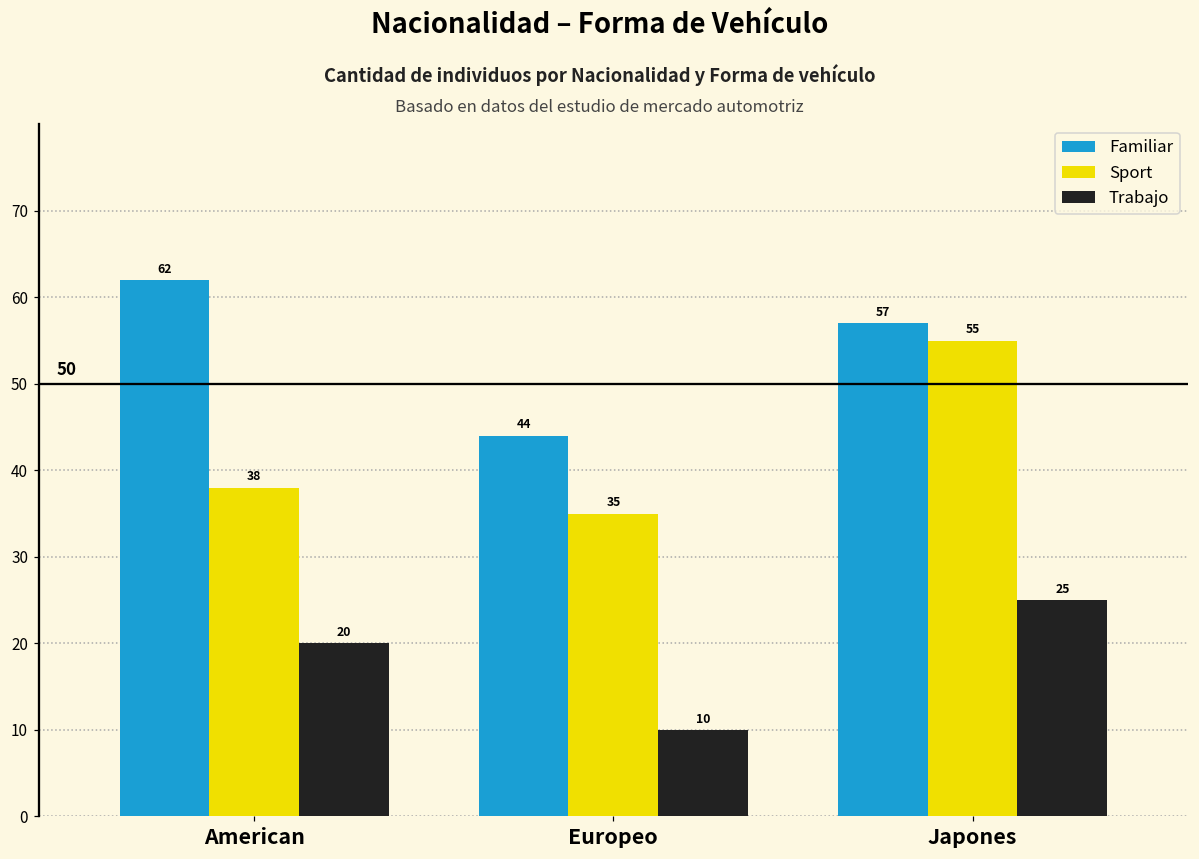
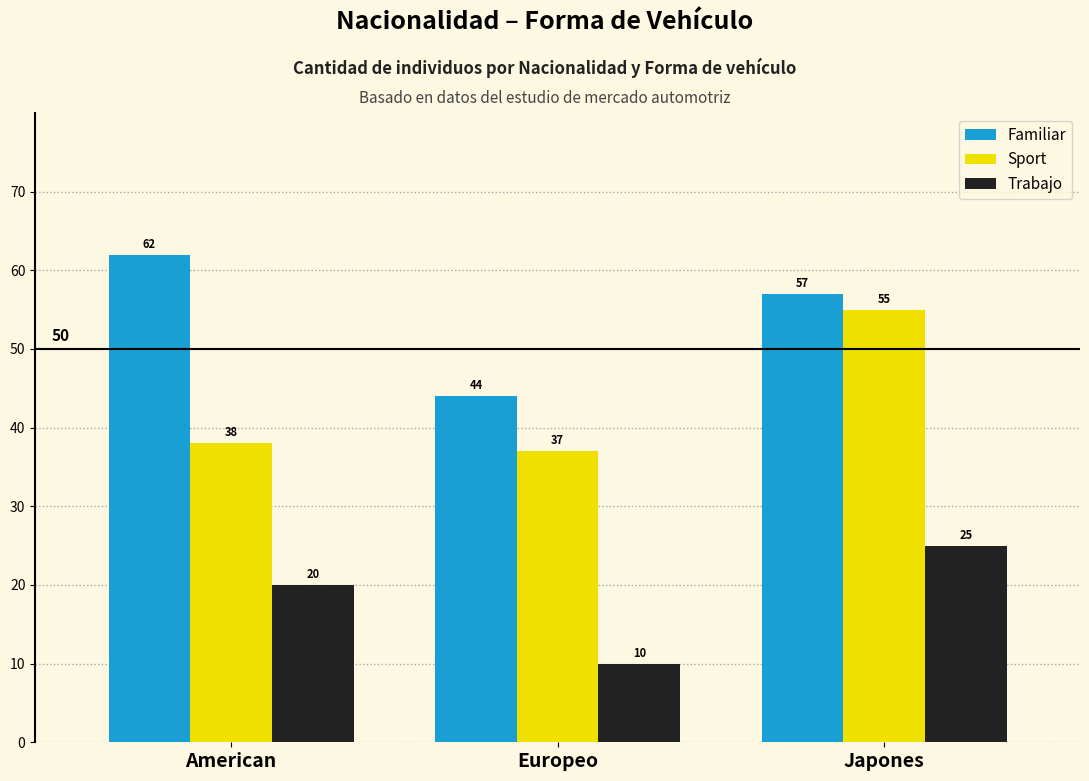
  {
    "Familiar": {
      "American": 62,
      "Europeo": 44,
      "Japones": 57
    },
    "Sport": {
      "American": 38,
-     "Europeo": 35,
+     "Europeo": 37,
      "Japones": 55
    },
    "Trabajo": {
      "American": 20,
      "Europeo": 10,
      "Japones": 25
    }
  }
